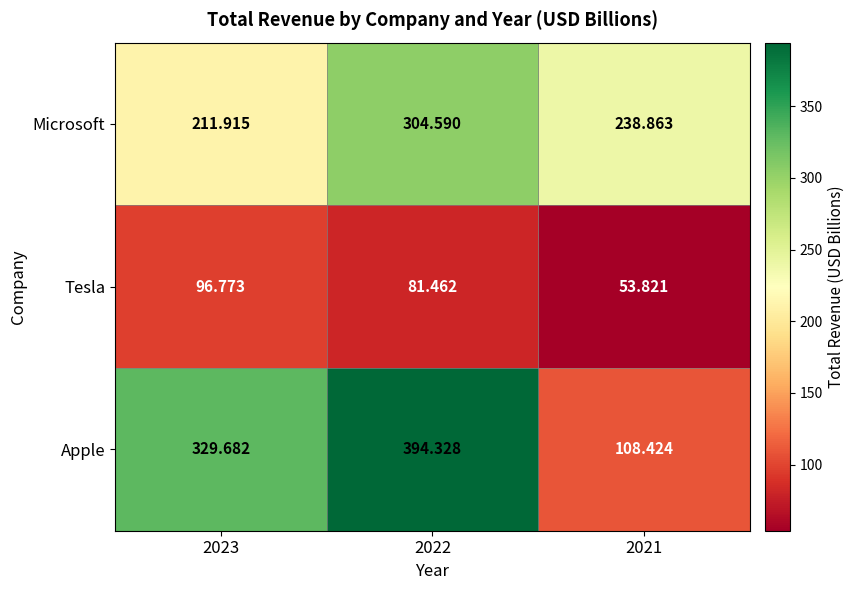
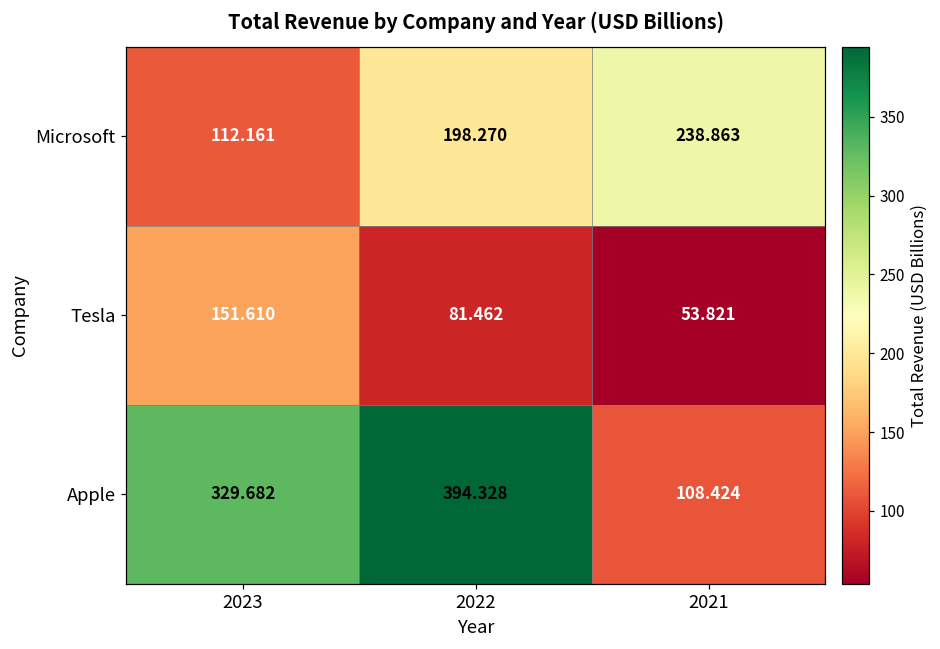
  {
    "Microsoft": {
-     "2023": 211.915,
-     "2022": 304.590,
+     "2023": 112.161,
+     "2022": 198.270,
      "2021": 238.863
    },
    "Tesla": {
-     "2023": 96.773,
+     "2023": 151.610,
      "2022": 81.462,
      "2021": 53.821
    },
    "Apple": {
      "2023": 329.682,
      "2022": 394.328,
      "2021": 108.424
    }
  }
